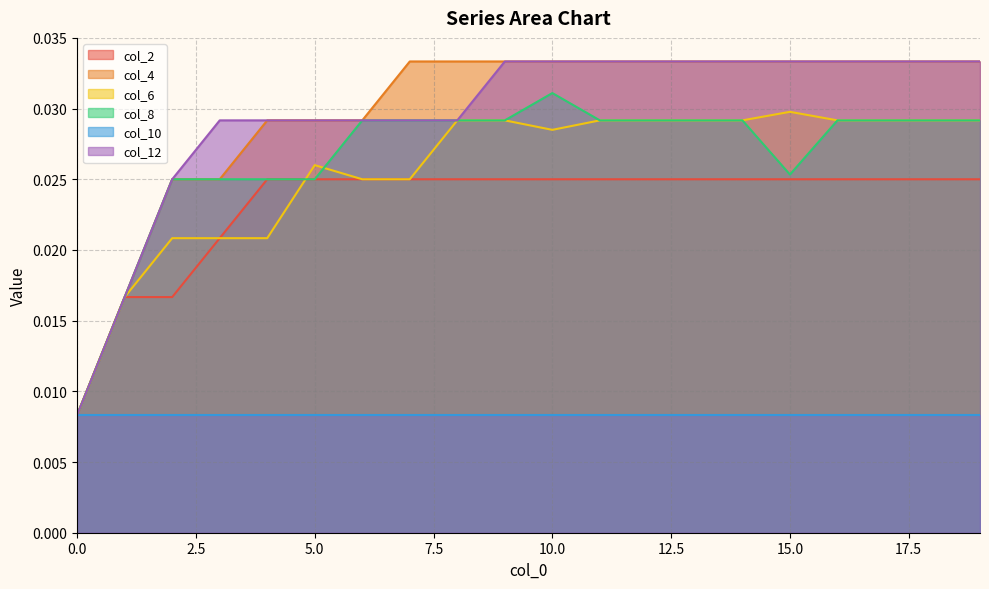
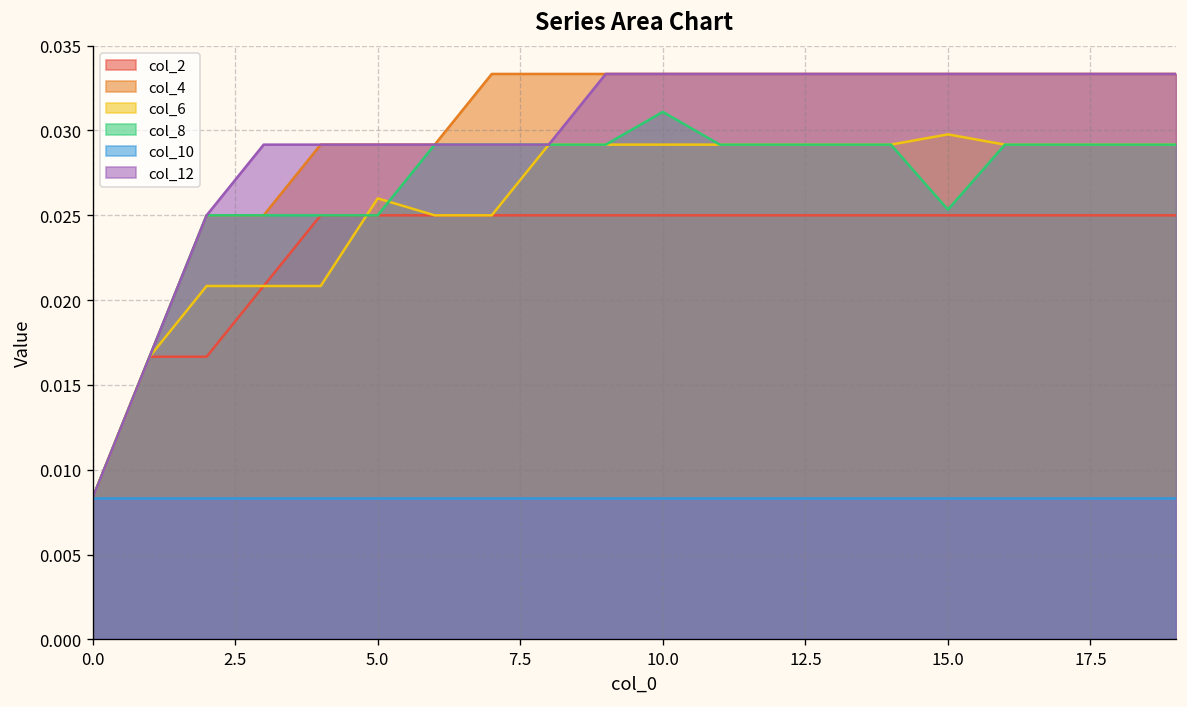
  {
    "col_6": {
      "5.0": 0.0260,
-     "10.0": 0.0285,
+     "10.0": 0.0292,
      "15.0": 0.0298
    },
    "col_8": {
      "10.0": 0.0311,
      "15.0": 0.0253
    },
    "col_10": {
      "5.0": 0.0083,
      "10.0": 0.0083,
      "15.0": 0.0083
    }
  }
